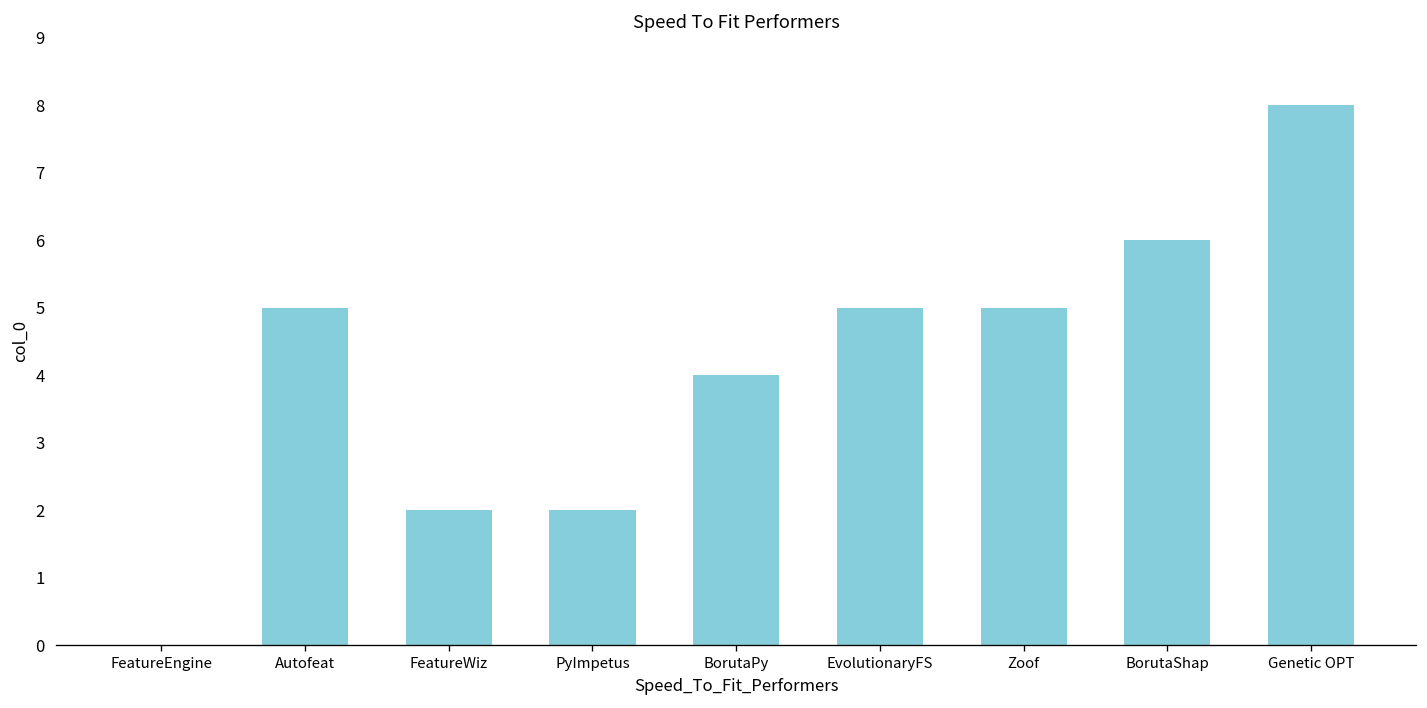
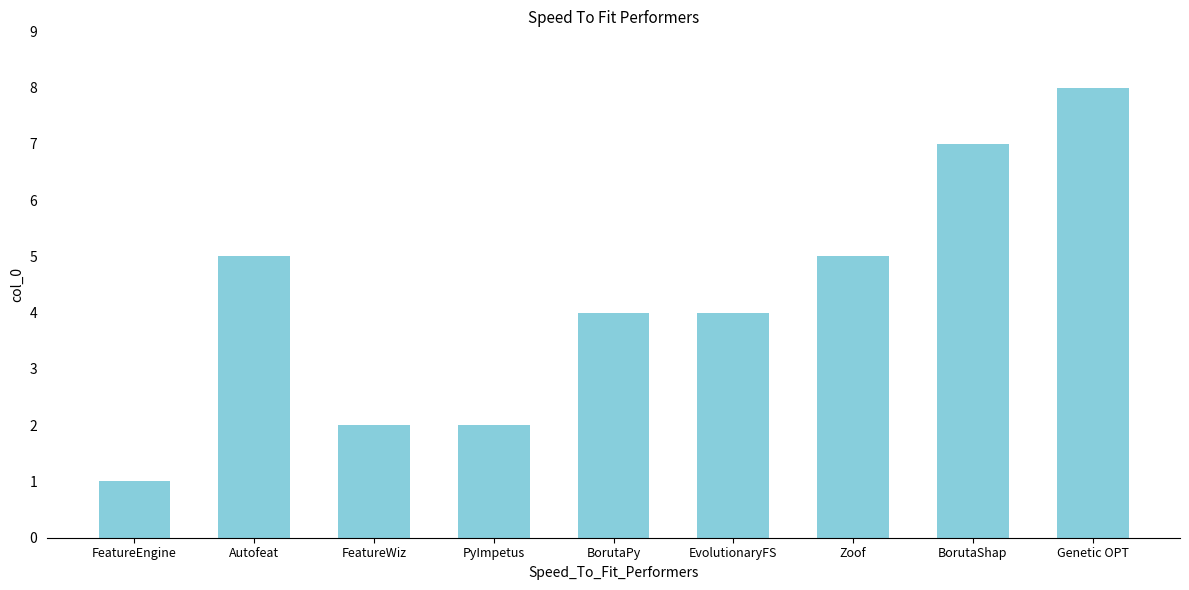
  {
-   "FeatureEngine": 0,
+   "FeatureEngine": 1,
    "Autofeat": 5,
    "FeatureWiz": 2,
    "PyImpetus": 2,
    "BorutaPy": 4,
-   "EvolutionaryFS": 5,
+   "EvolutionaryFS": 4,
    "Zoof": 5,
-   "BorutaShap": 6,
+   "BorutaShap": 7,
    "Genetic OPT": 8
  }
